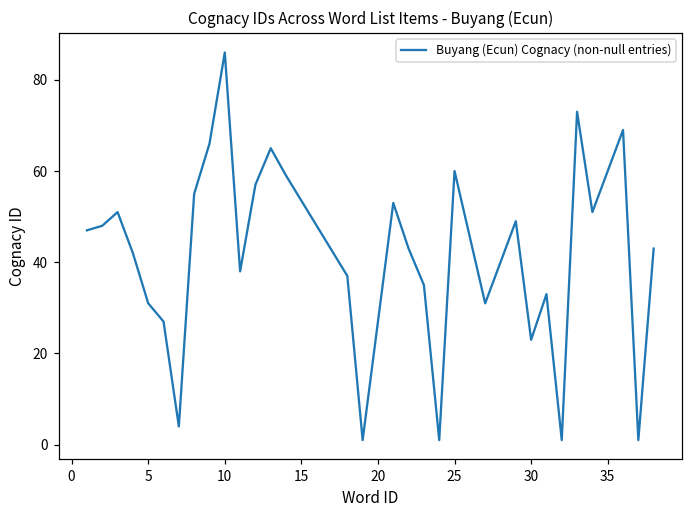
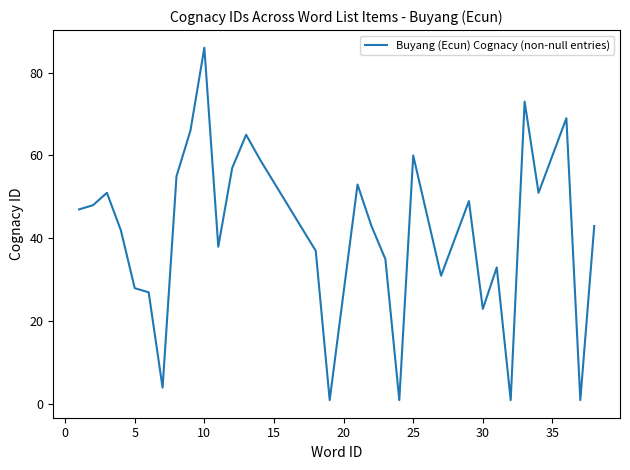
  {
-   "5": 31,
+   "5": 28,
    "10": 86,
    "25": 60,
    "30": 23
  }
